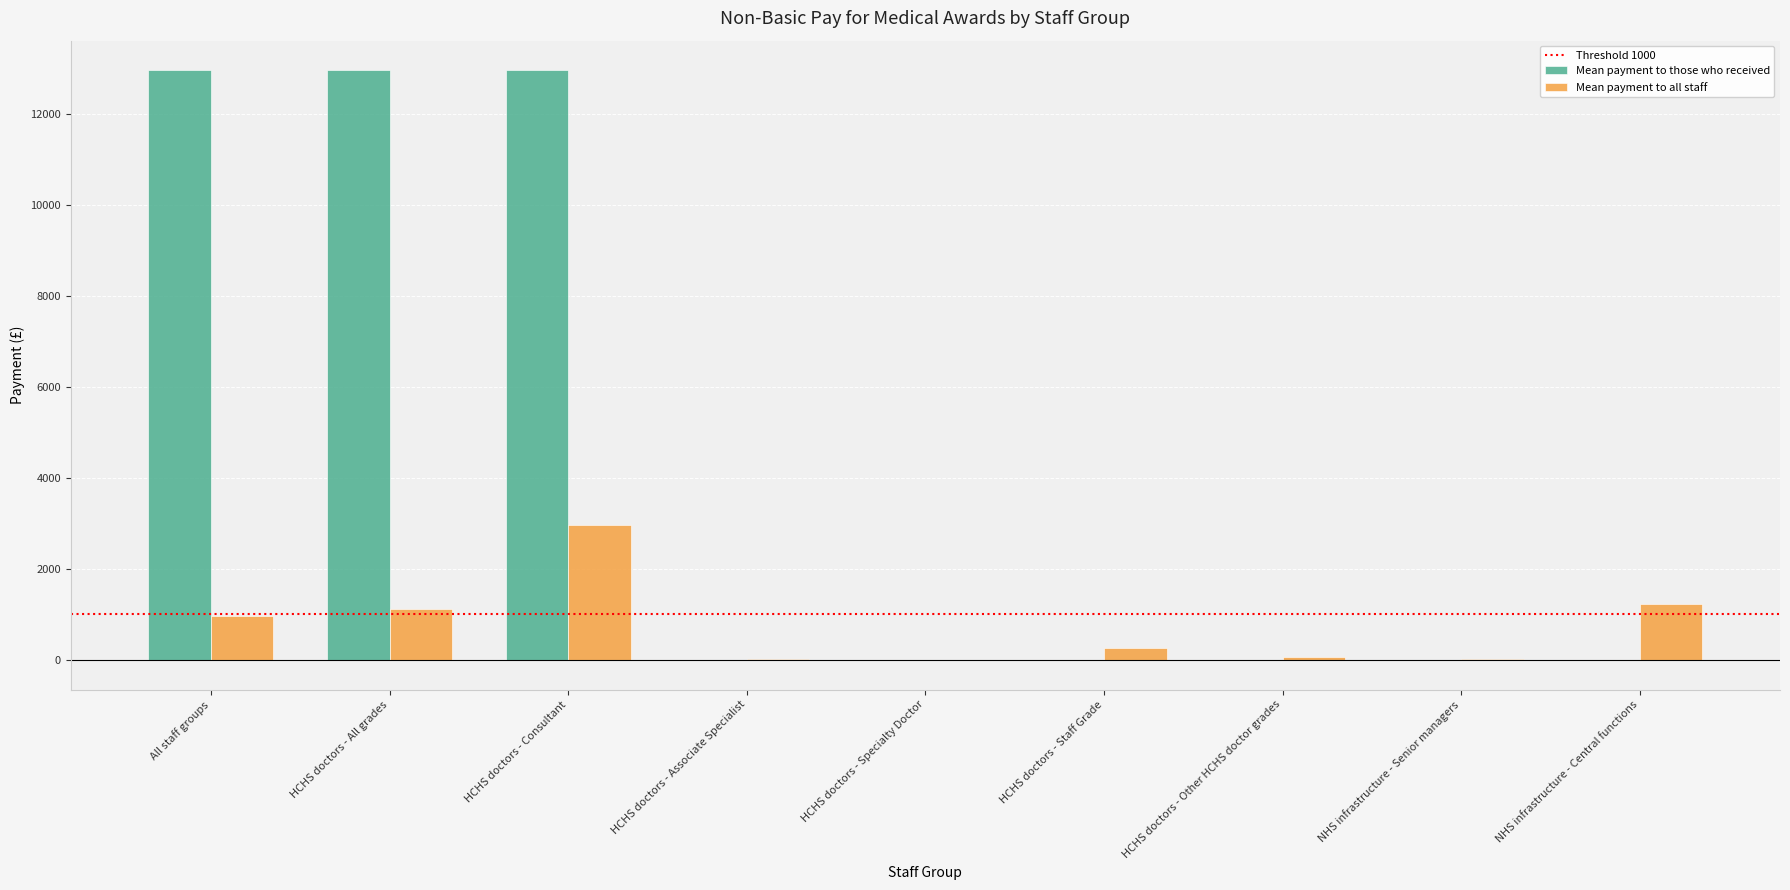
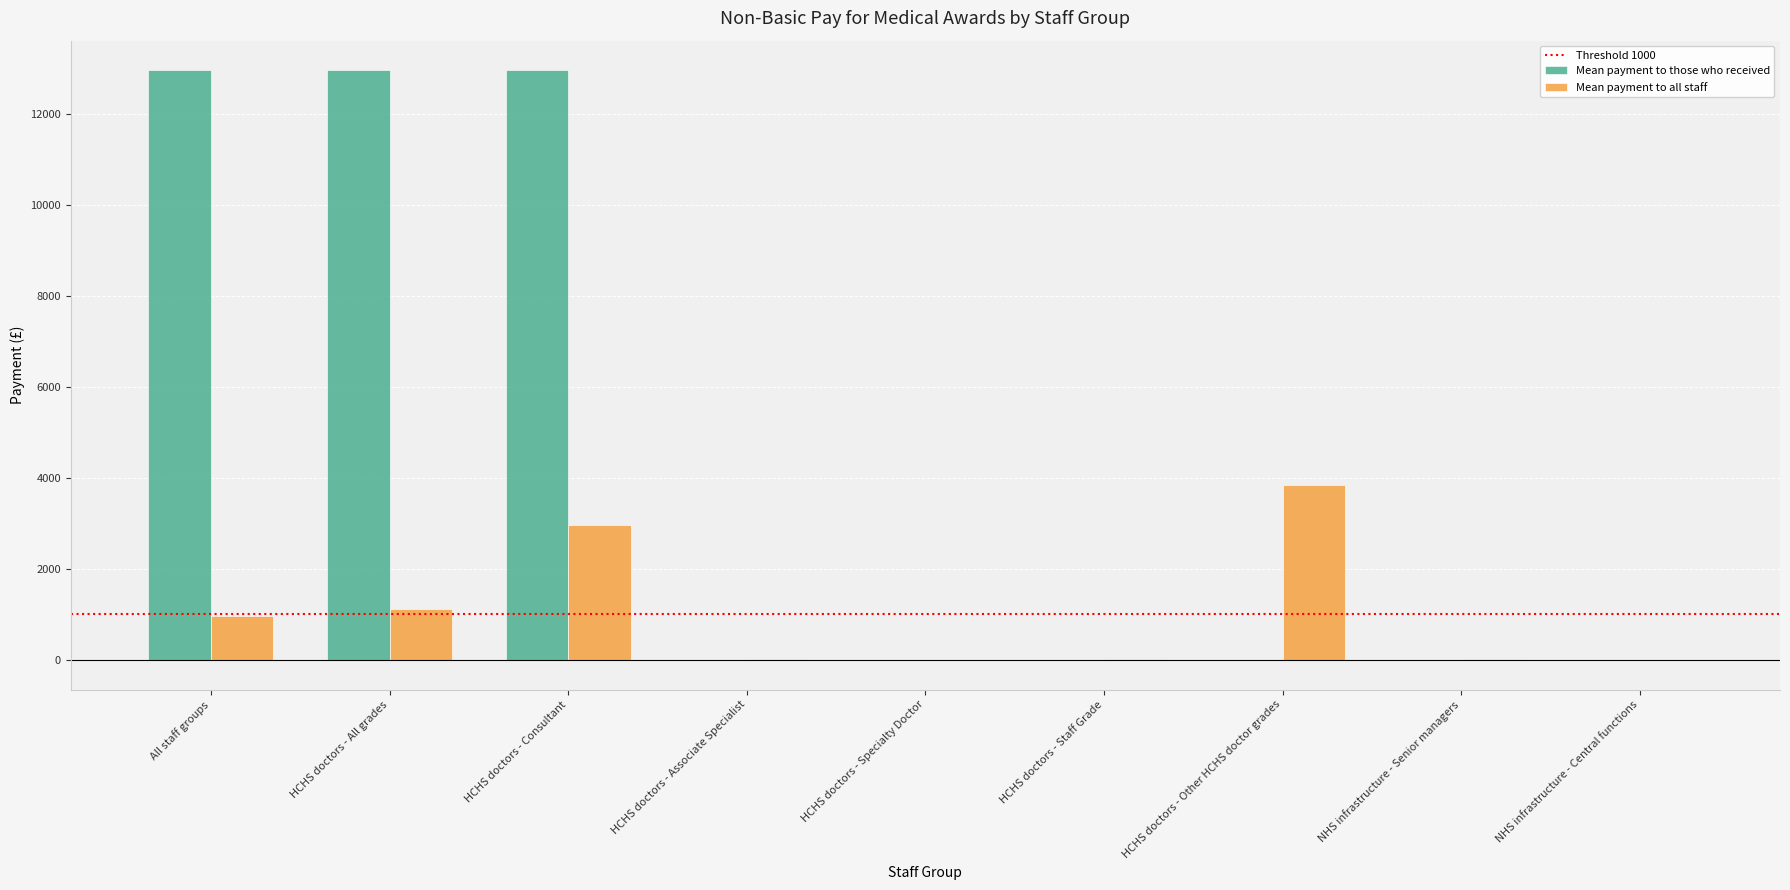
  {
    "Mean payment to those who received": {
      "All staff groups": 13000,
      "HCHS doctors - All grades": 13000,
      "HCHS doctors - Consultant": 13000,
      "HCHS doctors - Associate Specialist": 0,
      "HCHS doctors - Specialty Doctor": 0,
      "HCHS doctors - Staff Grade": 0,
      "HCHS doctors - Other HCHS doctor grades": 0,
      "NHS infrastructure - Senior managers": 0,
      "NHS infrastructure - Central functions": 0
    },
    "Mean payment to all staff": {
      "All staff groups": 1000,
      "HCHS doctors - All grades": 1100,
      "HCHS doctors - Consultant": 3000,
-     "HCHS doctors - Staff Grade": 300,
-     "HCHS doctors - Other HCHS doctor grades": 100,
-     "NHS infrastructure - Central functions": 1200
+     "HCHS doctors - Staff Grade": 0,
+     "HCHS doctors - Other HCHS doctor grades": 3800,
+     "NHS infrastructure - Central functions": 0
    }
  }
